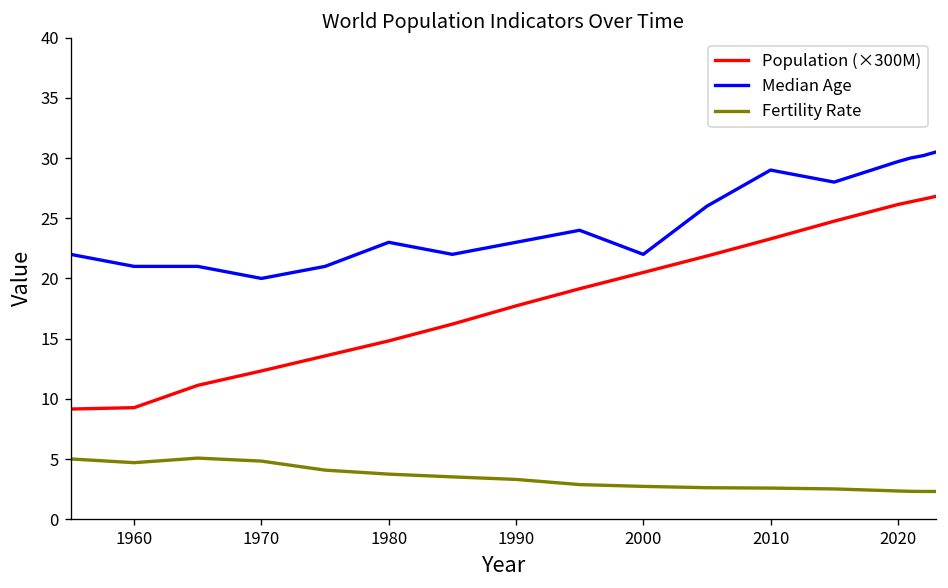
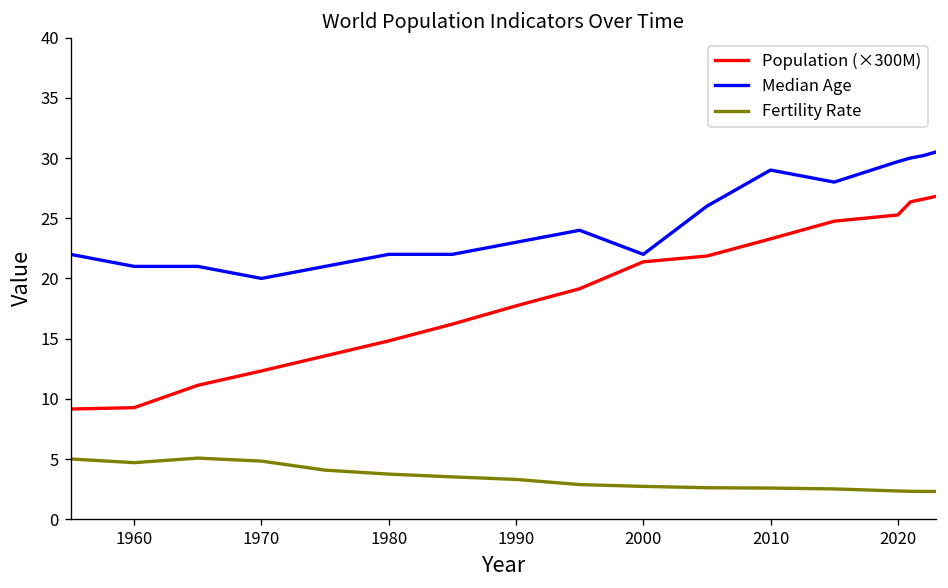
  {
    "Population (×300M)": {
      "1960": 9.3,
      "1970": 12.3,
      "1980": 14.8,
      "1990": 17.7,
-     "2000": 20.5,
+     "2000": 21.4,
      "2010": 23.3,
-     "2020": 26.1
+     "2020": 25.3
    },
    "Median Age": {
      "1960": 21,
      "1970": 20,
-     "1980": 23,
+     "1980": 22,
      "1990": 23,
      "2000": 22,
      "2010": 29,
      "2020": 29.7
    },
    "Fertility Rate": {
      "1960": 4.7,
      "1970": 4.8,
      "1980": 3.8,
      "1990": 3.3,
      "2000": 2.7,
      "2010": 2.6,
      "2020": 2.4
    }
  }
